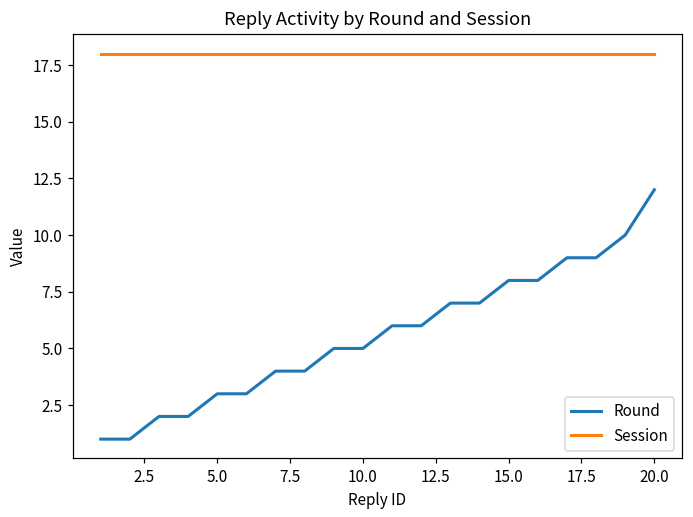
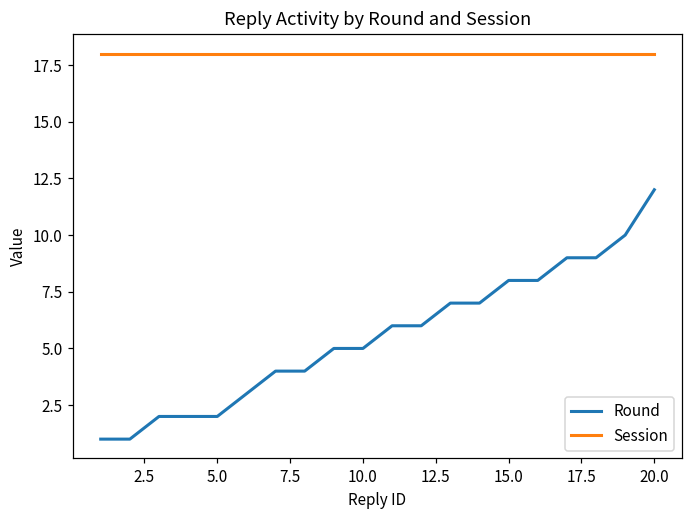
  {
    "Round": {
-     "5.0": 3,
+     "5.0": 2,
      "10.0": 5,
      "15.0": 8,
      "20.0": 12
    },
    "Session": {
      "5.0": 18,
      "10.0": 18,
      "15.0": 18,
      "20.0": 18
    }
  }
